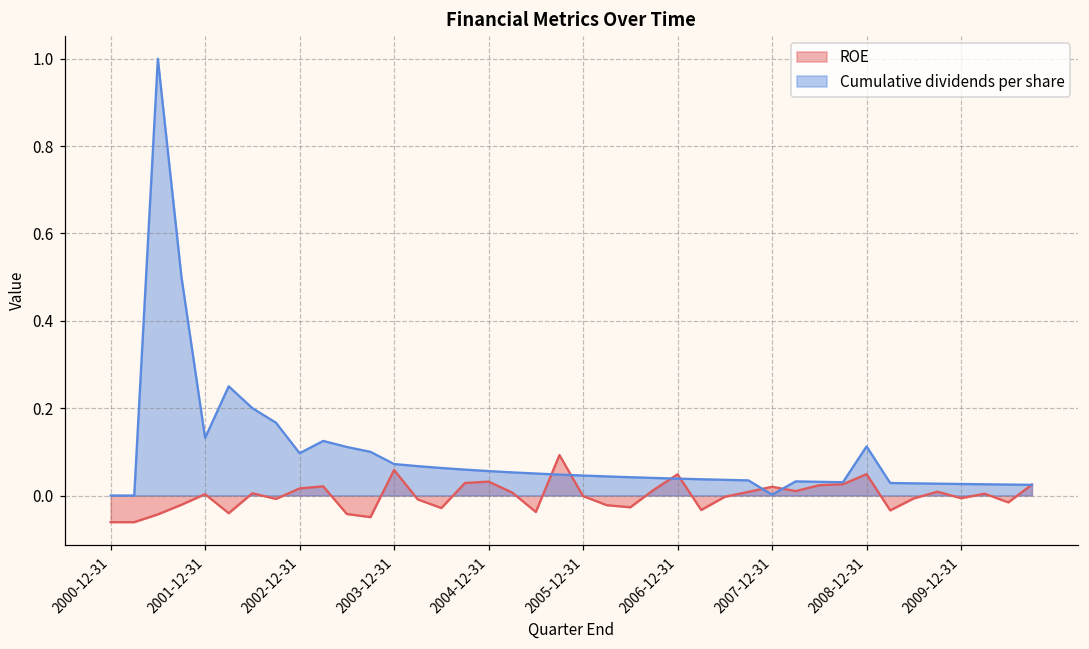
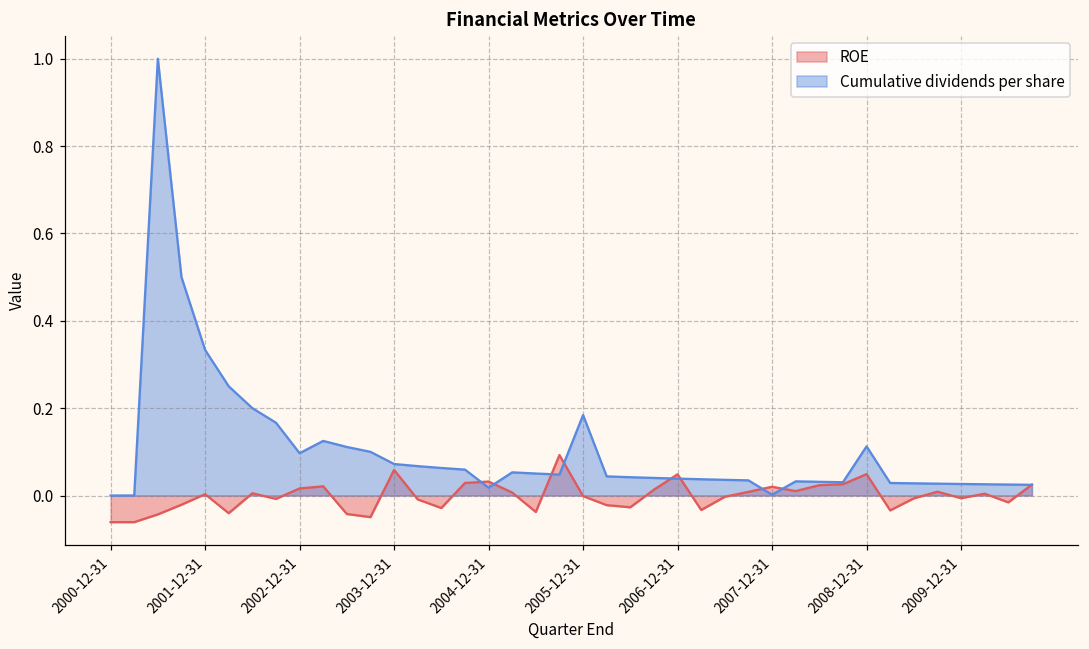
  {
    "Cumulative dividends per share": {
-     "2001-12-31": 0.13,
+     "2001-12-31": 0.33,
      "2002-12-31": 0.10,
      "2003-12-31": 0.07,
-     "2004-12-31": 0.06,
-     "2005-12-31": 0.05,
+     "2004-12-31": 0.02,
+     "2005-12-31": 0.18,
      "2006-12-31": 0.04,
      "2007-12-31": 0.00,
      "2008-12-31": 0.11,
      "2009-12-31": 0.03
    }
  }
